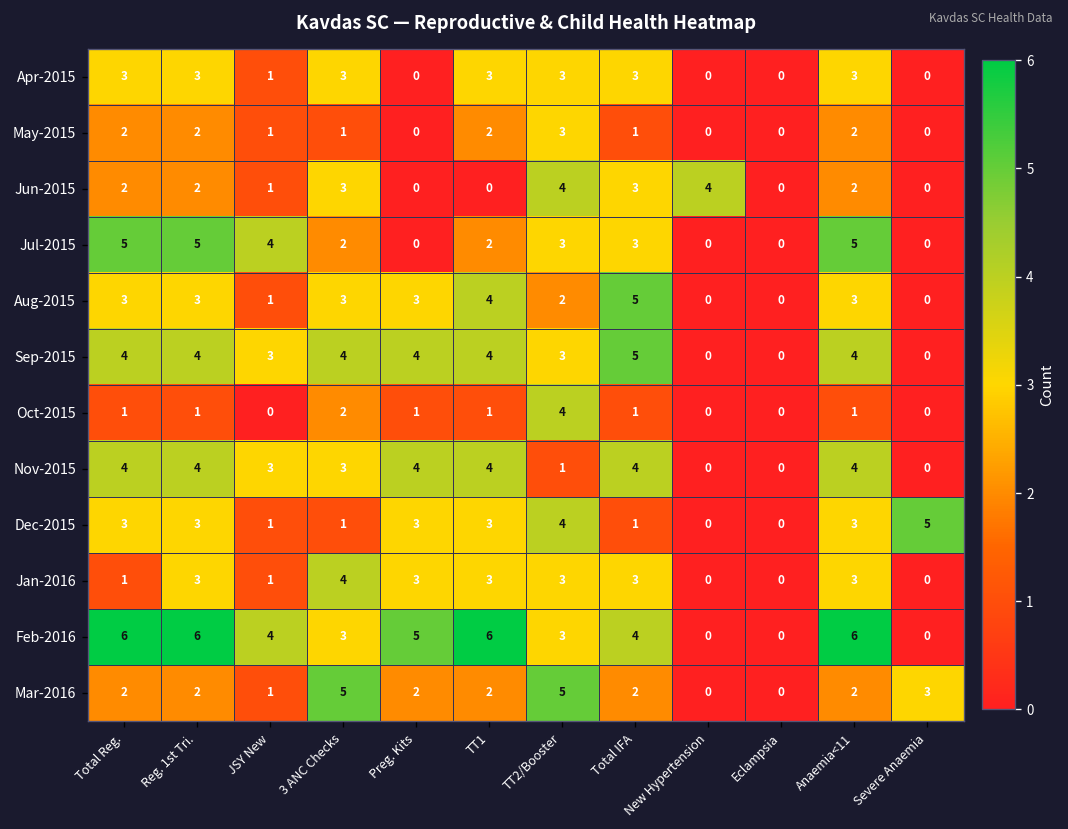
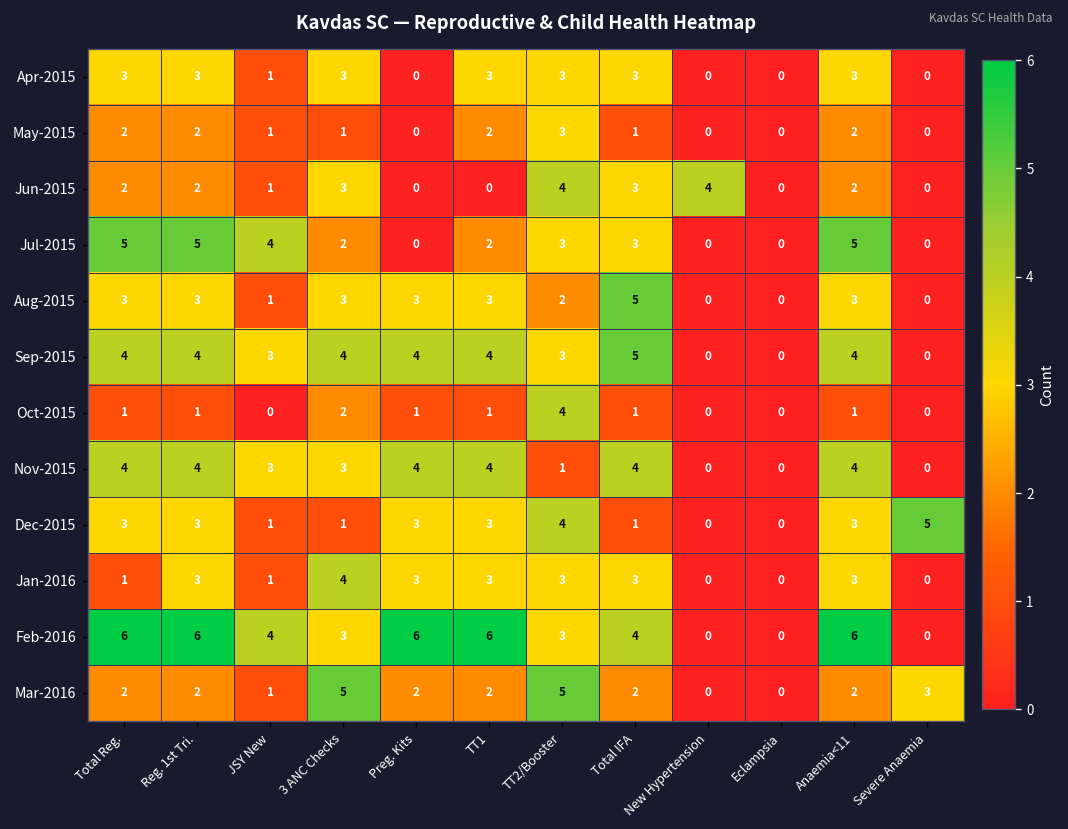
  {
    "Apr-2015": {
      "Total Reg.": 3,
      "Reg. 1st Tri.": 3,
      "JSY New": 1,
      "3 ANC Checks": 3,
      "Preg. Kits": 0,
      "TT1": 3,
      "TT2/Booster": 3,
      "Total IFA": 3,
      "New Hypertension": 0,
      "Eclampsia": 0,
      "Anaemia<11": 3,
      "Severe Anaemia": 0
    },
    "May-2015": {
      "Total Reg.": 2,
      "Reg. 1st Tri.": 2,
      "JSY New": 1,
      "3 ANC Checks": 1,
      "Preg. Kits": 0,
      "TT1": 2,
      "TT2/Booster": 3,
      "Total IFA": 1,
      "New Hypertension": 0,
      "Eclampsia": 0,
      "Anaemia<11": 2,
      "Severe Anaemia": 0
    },
    "Jun-2015": {
      "Total Reg.": 2,
      "Reg. 1st Tri.": 2,
      "JSY New": 1,
      "3 ANC Checks": 3,
      "Preg. Kits": 0,
      "TT1": 0,
      "TT2/Booster": 4,
      "Total IFA": 3,
      "New Hypertension": 4,
      "Eclampsia": 0,
      "Anaemia<11": 2,
      "Severe Anaemia": 0
    },
    "Jul-2015": {
      "Total Reg.": 5,
      "Reg. 1st Tri.": 5,
      "JSY New": 4,
      "3 ANC Checks": 2,
      "Preg. Kits": 0,
      "TT1": 2,
      "TT2/Booster": 3,
      "Total IFA": 3,
      "New Hypertension": 0,
      "Eclampsia": 0,
      "Anaemia<11": 5,
      "Severe Anaemia": 0
    },
    "Aug-2015": {
      "Total Reg.": 3,
      "Reg. 1st Tri.": 3,
      "JSY New": 1,
      "3 ANC Checks": 3,
      "Preg. Kits": 3,
-     "TT1": 4,
+     "TT1": 3,
      "TT2/Booster": 2,
      "Total IFA": 5,
      "New Hypertension": 0,
      "Eclampsia": 0,
      "Anaemia<11": 3,
      "Severe Anaemia": 0
    },
    "Sep-2015": {
      "Total Reg.": 4,
      "Reg. 1st Tri.": 4,
      "JSY New": 3,
      "3 ANC Checks": 4,
      "Preg. Kits": 4,
      "TT1": 4,
      "TT2/Booster": 3,
      "Total IFA": 5,
      "New Hypertension": 0,
      "Eclampsia": 0,
      "Anaemia<11": 4,
      "Severe Anaemia": 0
    },
    "Oct-2015": {
      "Total Reg.": 1,
      "Reg. 1st Tri.": 1,
      "JSY New": 0,
      "3 ANC Checks": 2,
      "Preg. Kits": 1,
      "TT1": 1,
      "TT2/Booster": 4,
      "Total IFA": 1,
      "New Hypertension": 0,
      "Eclampsia": 0,
      "Anaemia<11": 1,
      "Severe Anaemia": 0
    },
    "Nov-2015": {
      "Total Reg.": 4,
      "Reg. 1st Tri.": 4,
      "JSY New": 3,
      "3 ANC Checks": 3,
      "Preg. Kits": 4,
      "TT1": 4,
      "TT2/Booster": 1,
      "Total IFA": 4,
      "New Hypertension": 0,
      "Eclampsia": 0,
      "Anaemia<11": 4,
      "Severe Anaemia": 0
    },
    "Dec-2015": {
      "Total Reg.": 3,
      "Reg. 1st Tri.": 3,
      "JSY New": 1,
      "3 ANC Checks": 1,
      "Preg. Kits": 3,
      "TT1": 3,
      "TT2/Booster": 4,
      "Total IFA": 1,
      "New Hypertension": 0,
      "Eclampsia": 0,
      "Anaemia<11": 3,
      "Severe Anaemia": 5
    },
    "Jan-2016": {
      "Total Reg.": 1,
      "Reg. 1st Tri.": 3,
      "JSY New": 1,
      "3 ANC Checks": 4,
      "Preg. Kits": 3,
      "TT1": 3,
      "TT2/Booster": 3,
      "Total IFA": 3,
      "New Hypertension": 0,
      "Eclampsia": 0,
      "Anaemia<11": 3,
      "Severe Anaemia": 0
    },
    "Feb-2016": {
      "Total Reg.": 6,
      "Reg. 1st Tri.": 6,
      "JSY New": 4,
      "3 ANC Checks": 3,
-     "Preg. Kits": 5,
+     "Preg. Kits": 6,
      "TT1": 6,
      "TT2/Booster": 3,
      "Total IFA": 4,
      "New Hypertension": 0,
      "Eclampsia": 0,
      "Anaemia<11": 6,
      "Severe Anaemia": 0
    },
    "Mar-2016": {
      "Total Reg.": 2,
      "Reg. 1st Tri.": 2,
      "JSY New": 1,
      "3 ANC Checks": 5,
      "Preg. Kits": 2,
      "TT1": 2,
      "TT2/Booster": 5,
      "Total IFA": 2,
      "New Hypertension": 0,
      "Eclampsia": 0,
      "Anaemia<11": 2,
      "Severe Anaemia": 3
    }
  }
